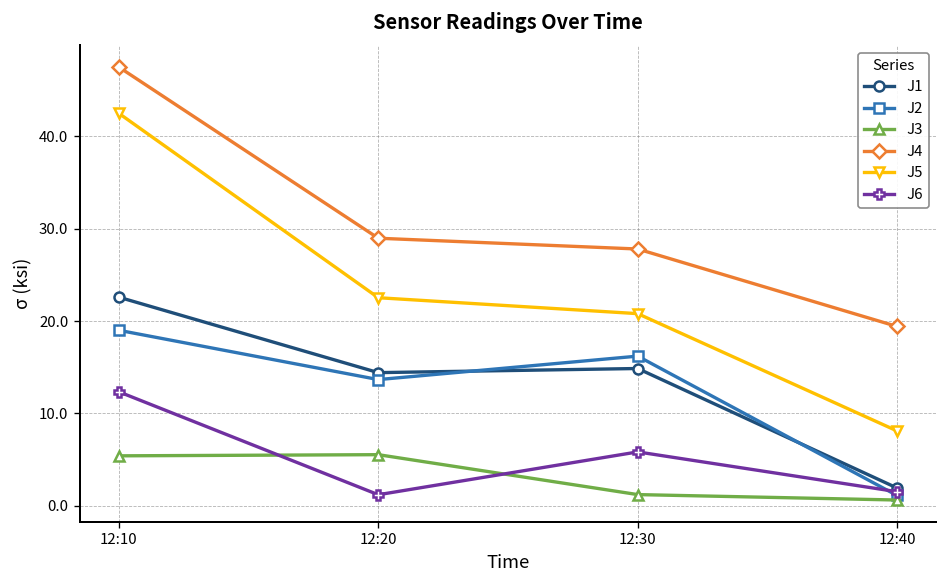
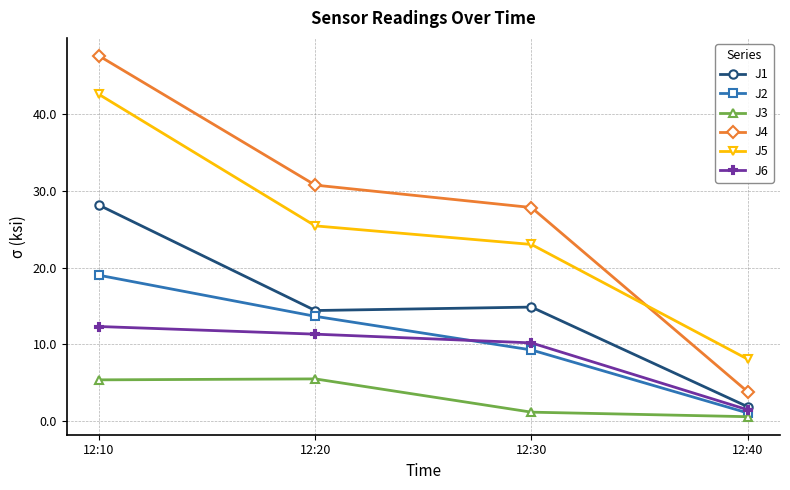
  {
    "J1": {
-     "12:10": 23,
+     "12:10": 28,
      "12:20": 14,
      "12:30": 15,
      "12:40": 2
    },
    "J2": {
      "12:10": 19,
      "12:20": 14,
-     "12:30": 16,
+     "12:30": 9,
      "12:40": 1
    },
    "J3": {
      "12:10": 5,
      "12:20": 6,
      "12:30": 1,
      "12:40": 1
    },
    "J4": {
      "12:10": 47,
-     "12:20": 29,
+     "12:20": 31,
      "12:30": 28,
-     "12:40": 19
+     "12:40": 4
    },
    "J5": {
      "12:10": 42,
-     "12:20": 23,
-     "12:30": 21,
+     "12:20": 25,
+     "12:30": 23,
      "12:40": 8
    },
    "J6": {
      "12:10": 12,
-     "12:20": 1,
-     "12:30": 6,
+     "12:20": 11,
+     "12:30": 10,
      "12:40": 2
    }
  }
